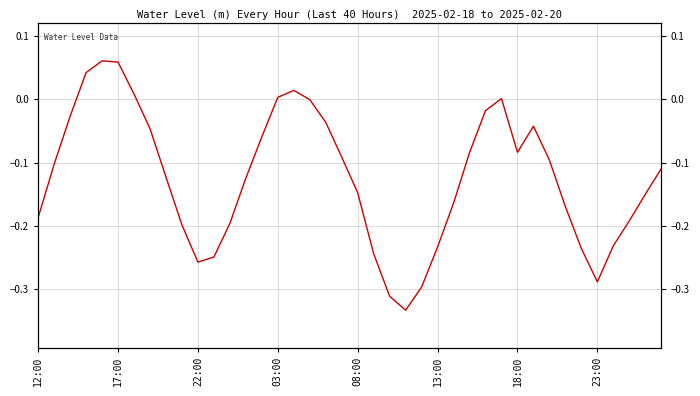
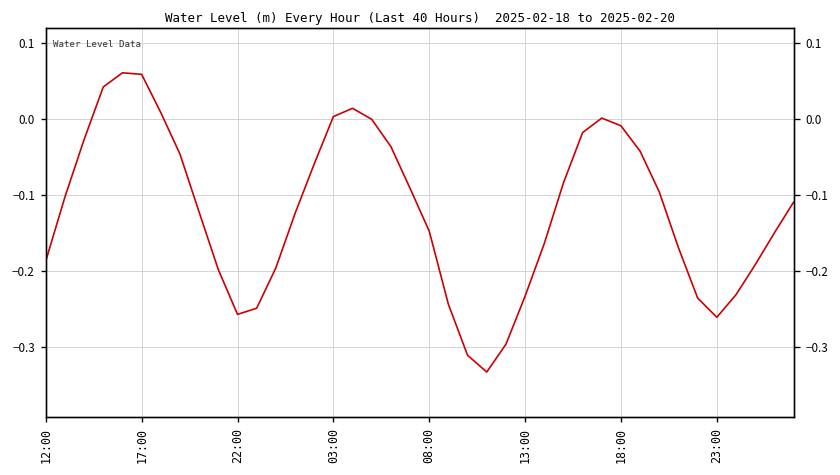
  {
    "12:00": -0.19,
    "17:00": 0.06,
    "22:00": -0.26,
    "03:00": 0.00,
    "08:00": -0.15,
    "13:00": -0.23,
-   "18:00": -0.08,
-   "23:00": -0.29
+   "18:00": -0.01,
+   "23:00": -0.26
  }
